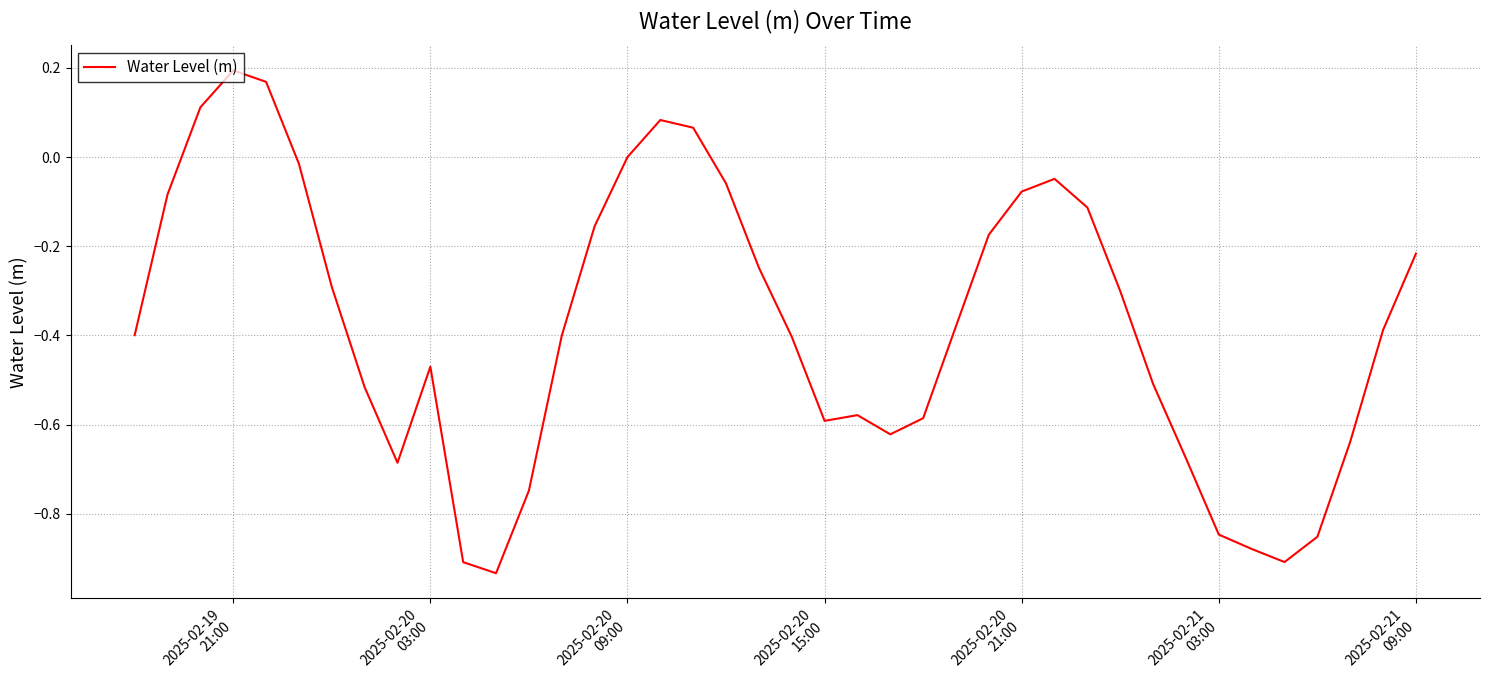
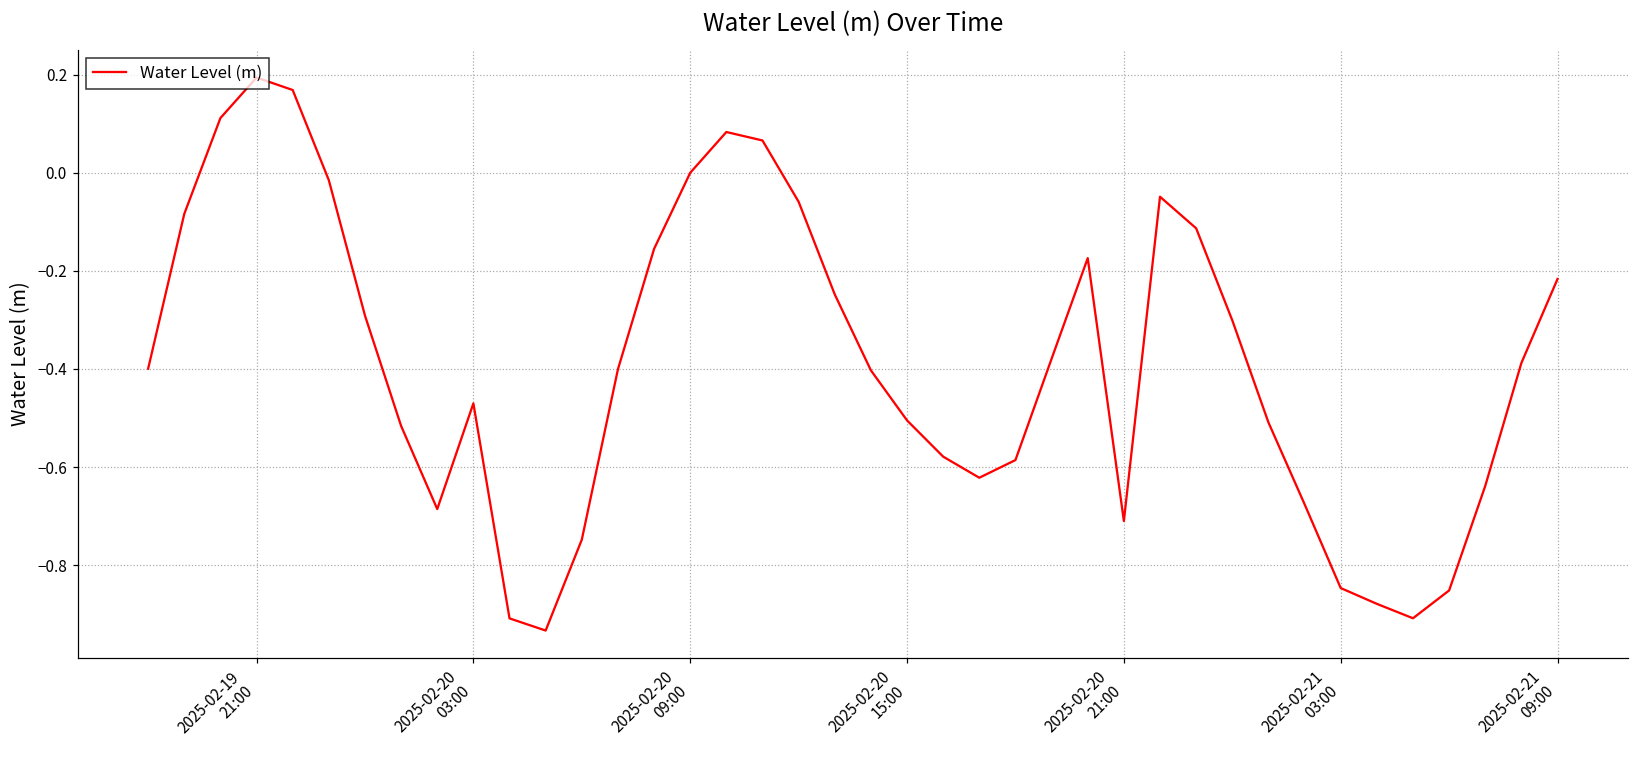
  {
    "2025-02-20 03:00": -0.47,
    "2025-02-20 09:00": 0.00,
-   "2025-02-20 15:00": -0.59,
-   "2025-02-20 21:00": -0.08,
+   "2025-02-20 15:00": -0.50,
+   "2025-02-20 21:00": -0.71,
    "2025-02-21 03:00": -0.85,
    "2025-02-21 09:00": -0.22
  }
